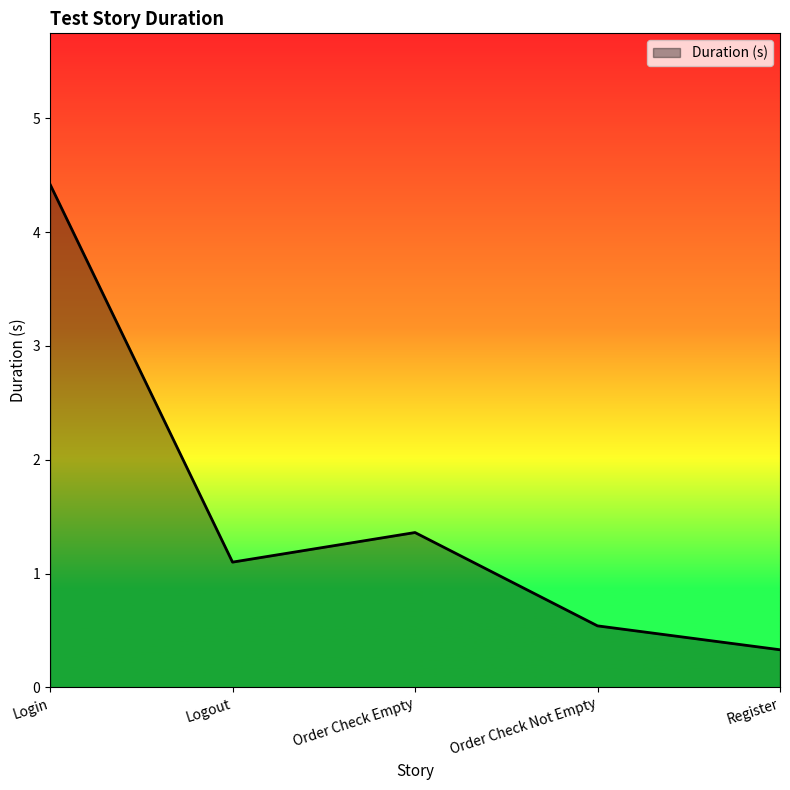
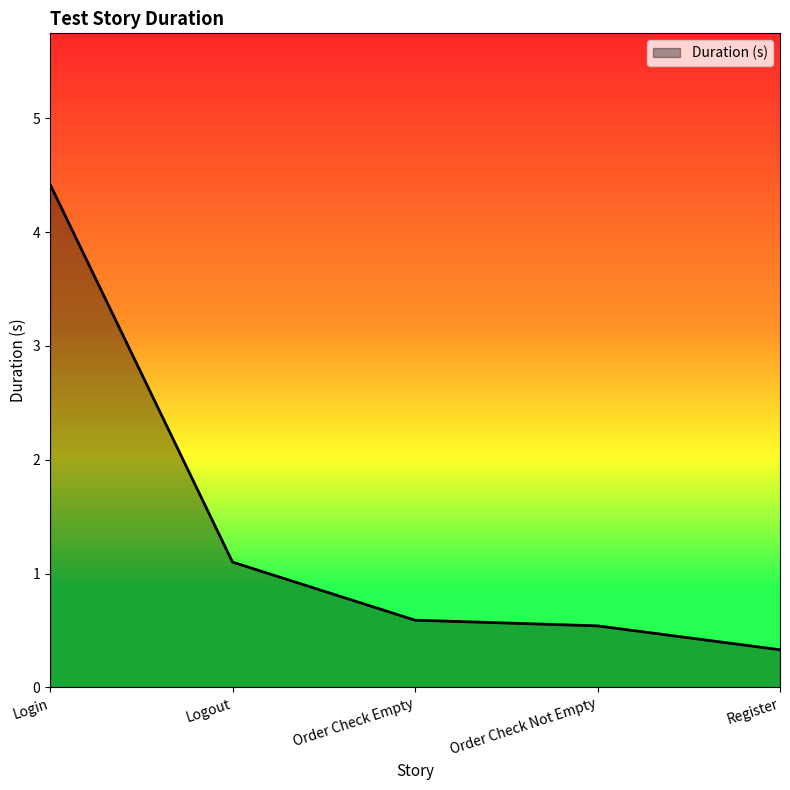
  {
    "Login": 4.42,
    "Logout": 1.10,
-   "Order Check Empty": 1.36,
+   "Order Check Empty": 0.59,
    "Order Check Not Empty": 0.54,
    "Register": 0.33
  }
